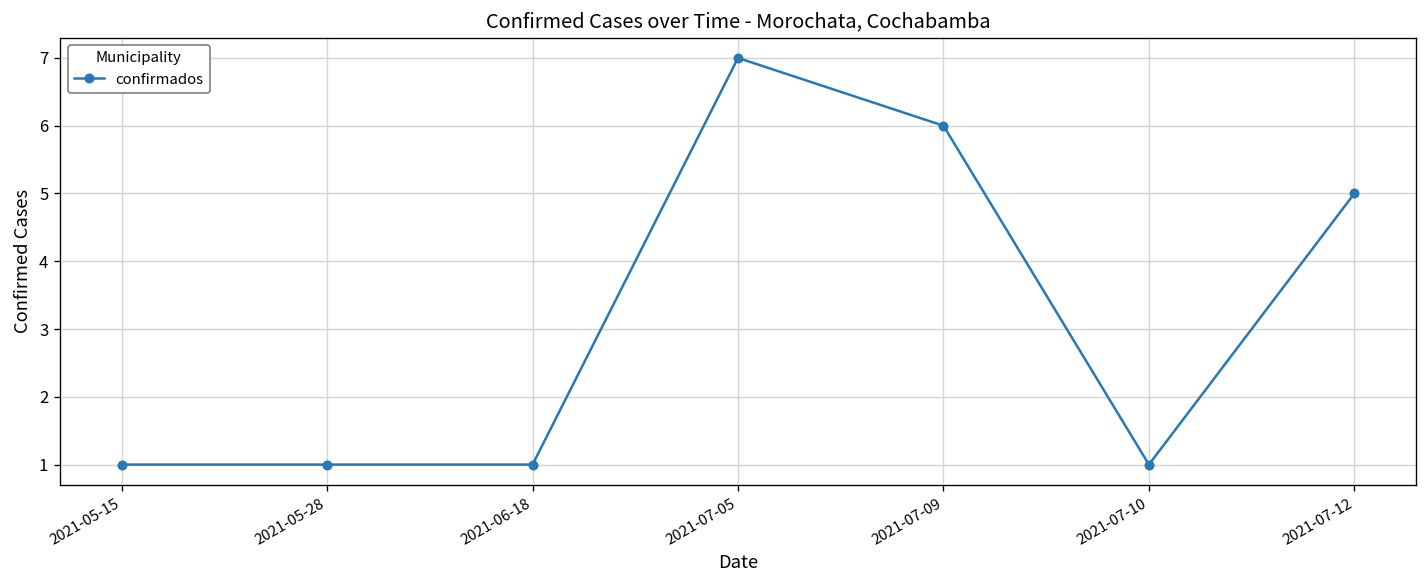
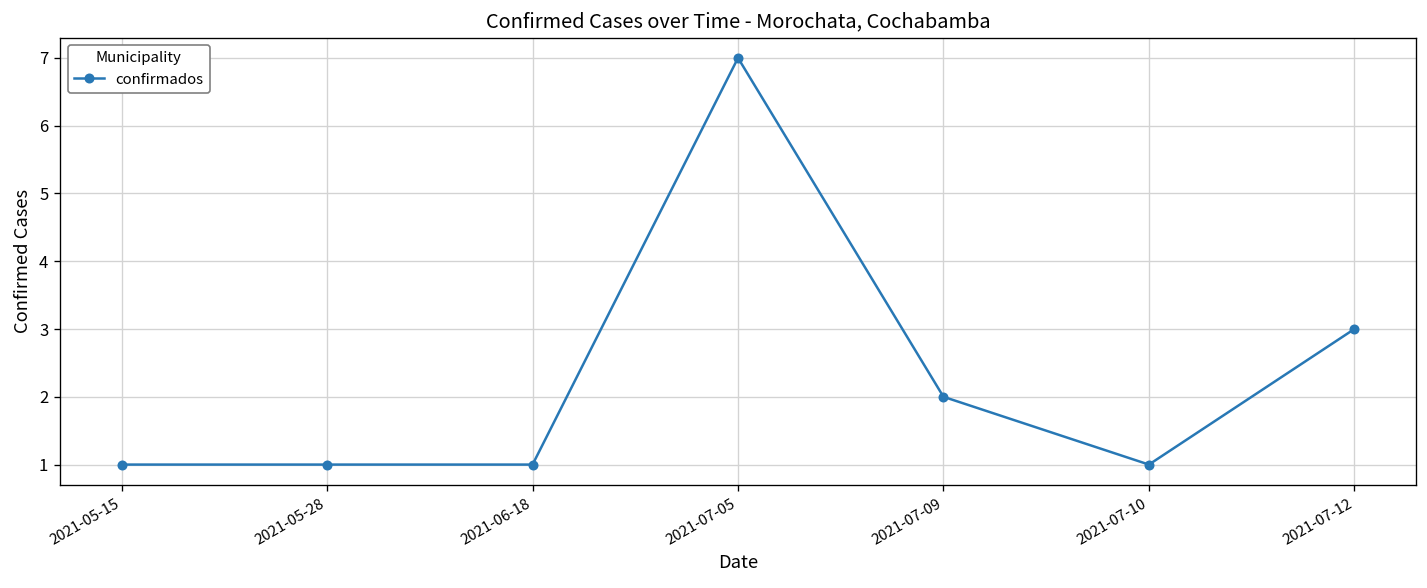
  {
    "2021-05-15": 1,
    "2021-05-28": 1,
    "2021-06-18": 1,
    "2021-07-05": 7,
-   "2021-07-09": 6,
+   "2021-07-09": 2,
    "2021-07-10": 1,
-   "2021-07-12": 5
+   "2021-07-12": 3
  }
